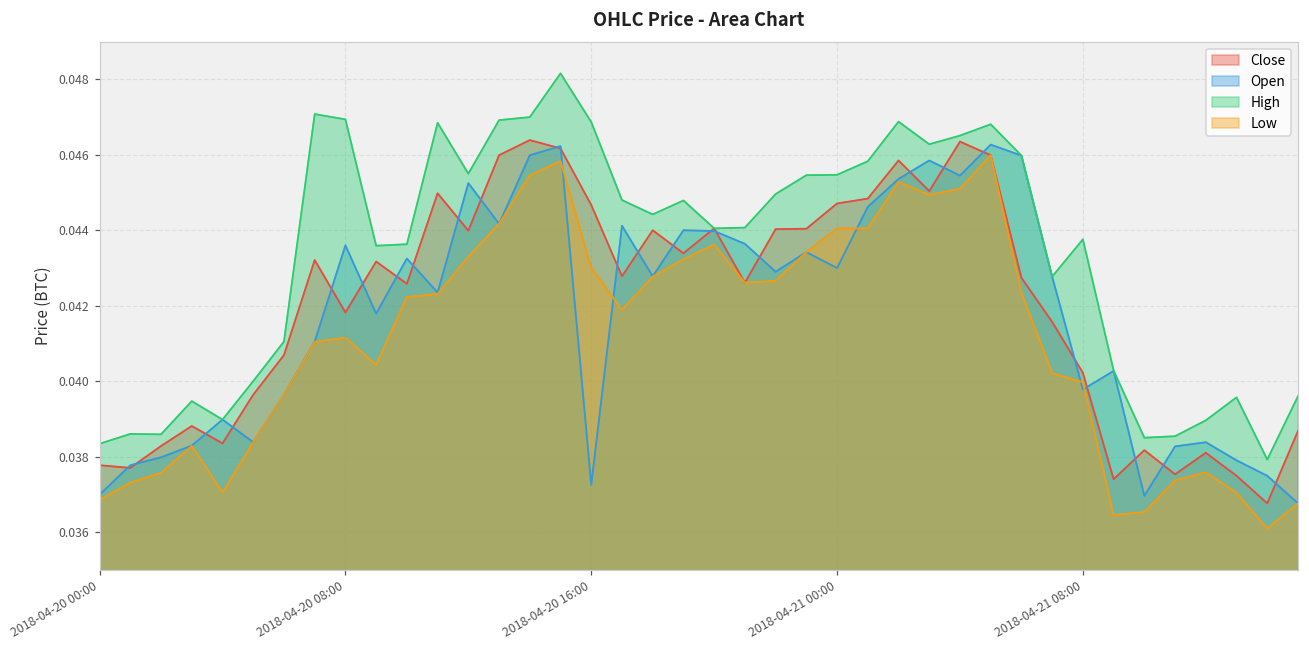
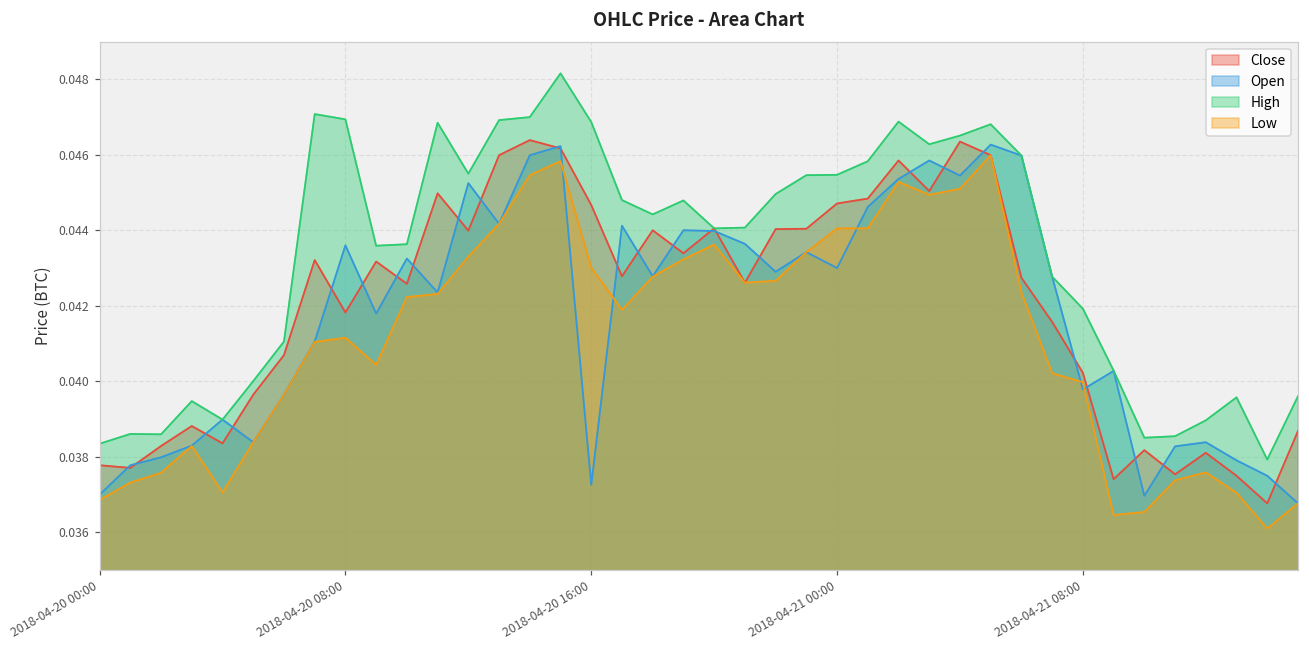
  {
    "Open": {
      "2018-04-20 00:00": 0.0370,
      "2018-04-20 08:00": 0.0436,
      "2018-04-20 16:00": 0.0373,
      "2018-04-21 00:00": 0.0430,
      "2018-04-21 08:00": 0.0398
    },
    "High": {
      "2018-04-20 00:00": 0.0383,
      "2018-04-20 08:00": 0.0469,
      "2018-04-20 16:00": 0.0469,
      "2018-04-21 00:00": 0.0455,
-     "2018-04-21 08:00": 0.0438
+     "2018-04-21 08:00": 0.0419
    }
  }
